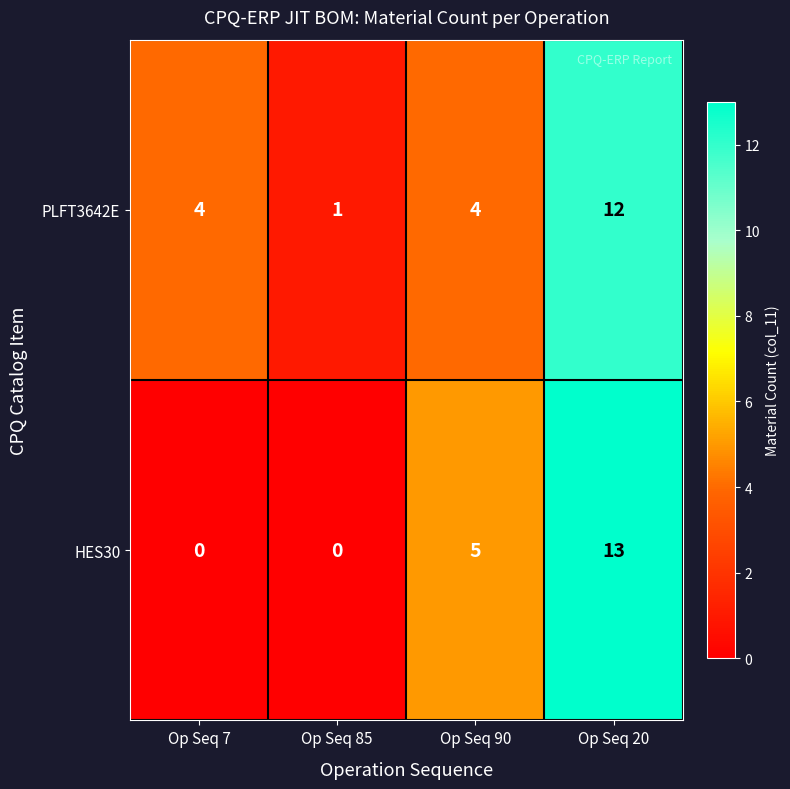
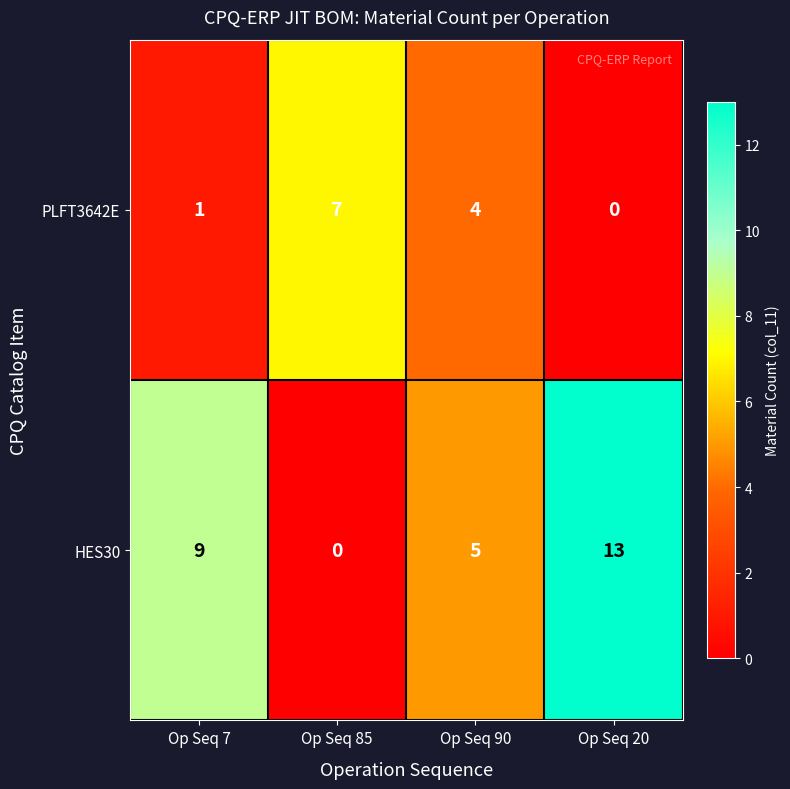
  {
    "PLFT3642E": {
-     "Op Seq 7": 4,
-     "Op Seq 85": 1,
+     "Op Seq 7": 1,
+     "Op Seq 85": 7,
      "Op Seq 90": 4,
-     "Op Seq 20": 12
+     "Op Seq 20": 0
    },
    "HES30": {
-     "Op Seq 7": 0,
+     "Op Seq 7": 9,
      "Op Seq 85": 0,
      "Op Seq 90": 5,
      "Op Seq 20": 13
    }
  }
